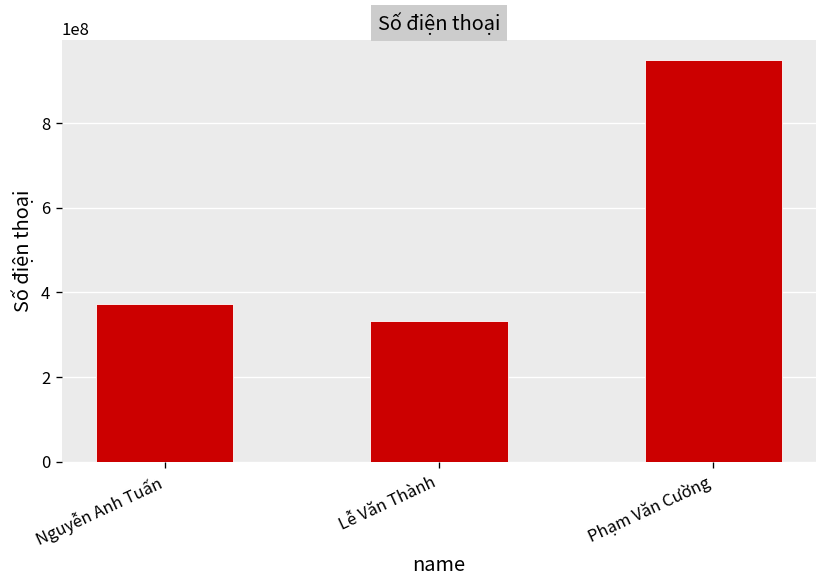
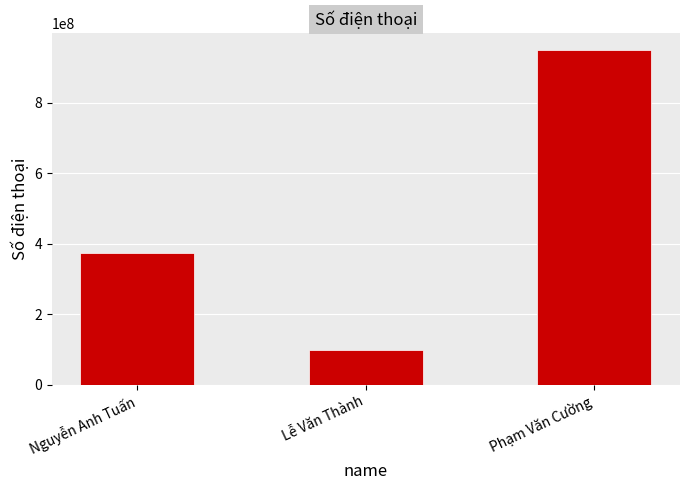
  {
    "Nguyễn Anh Tuấn": 370000000,
-   "Lễ Văn Thành": 330000000,
+   "Lễ Văn Thành": 100000000,
    "Phạm Văn Cường": 950000000
  }
